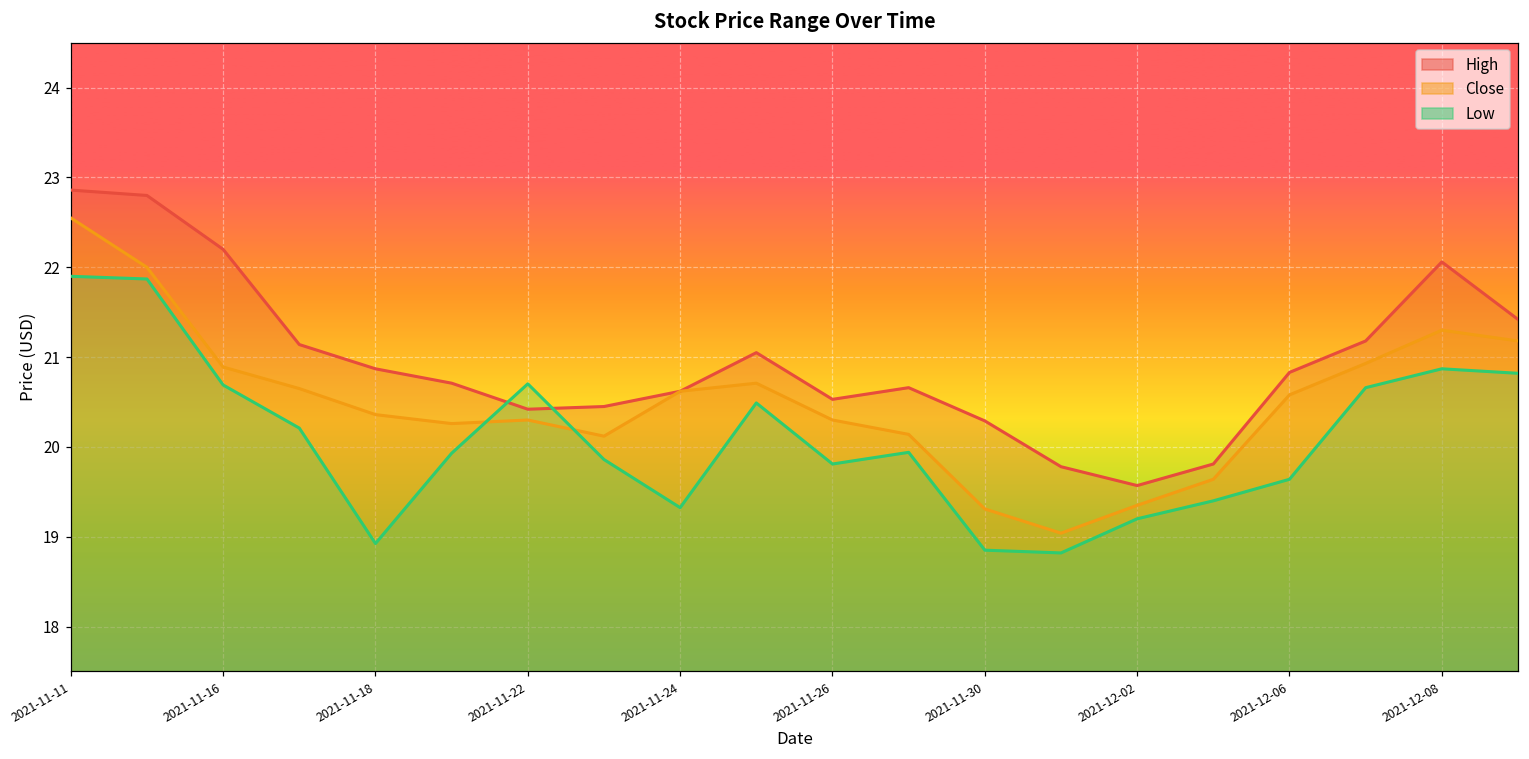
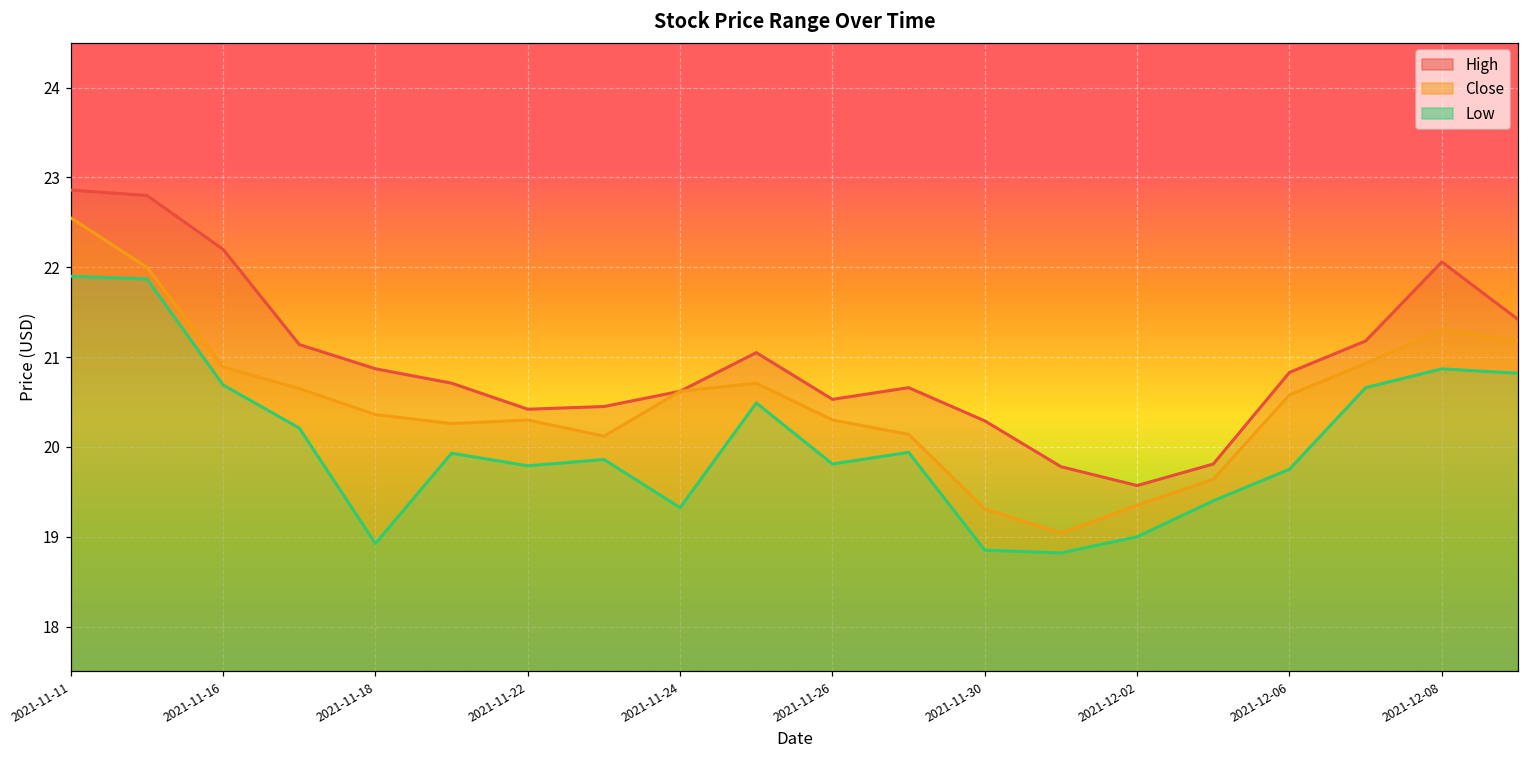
  {
    "Low": {
      "2021-11-11": 21.9,
      "2021-11-16": 20.7,
      "2021-11-18": 18.9,
-     "2021-11-22": 20.7,
+     "2021-11-22": 19.8,
      "2021-11-24": 19.3,
      "2021-11-26": 19.8,
      "2021-11-30": 18.9,
-     "2021-12-02": 19.2,
-     "2021-12-06": 19.6,
+     "2021-12-02": 19.0,
+     "2021-12-06": 19.8,
      "2021-12-08": 20.9
    }
  }
